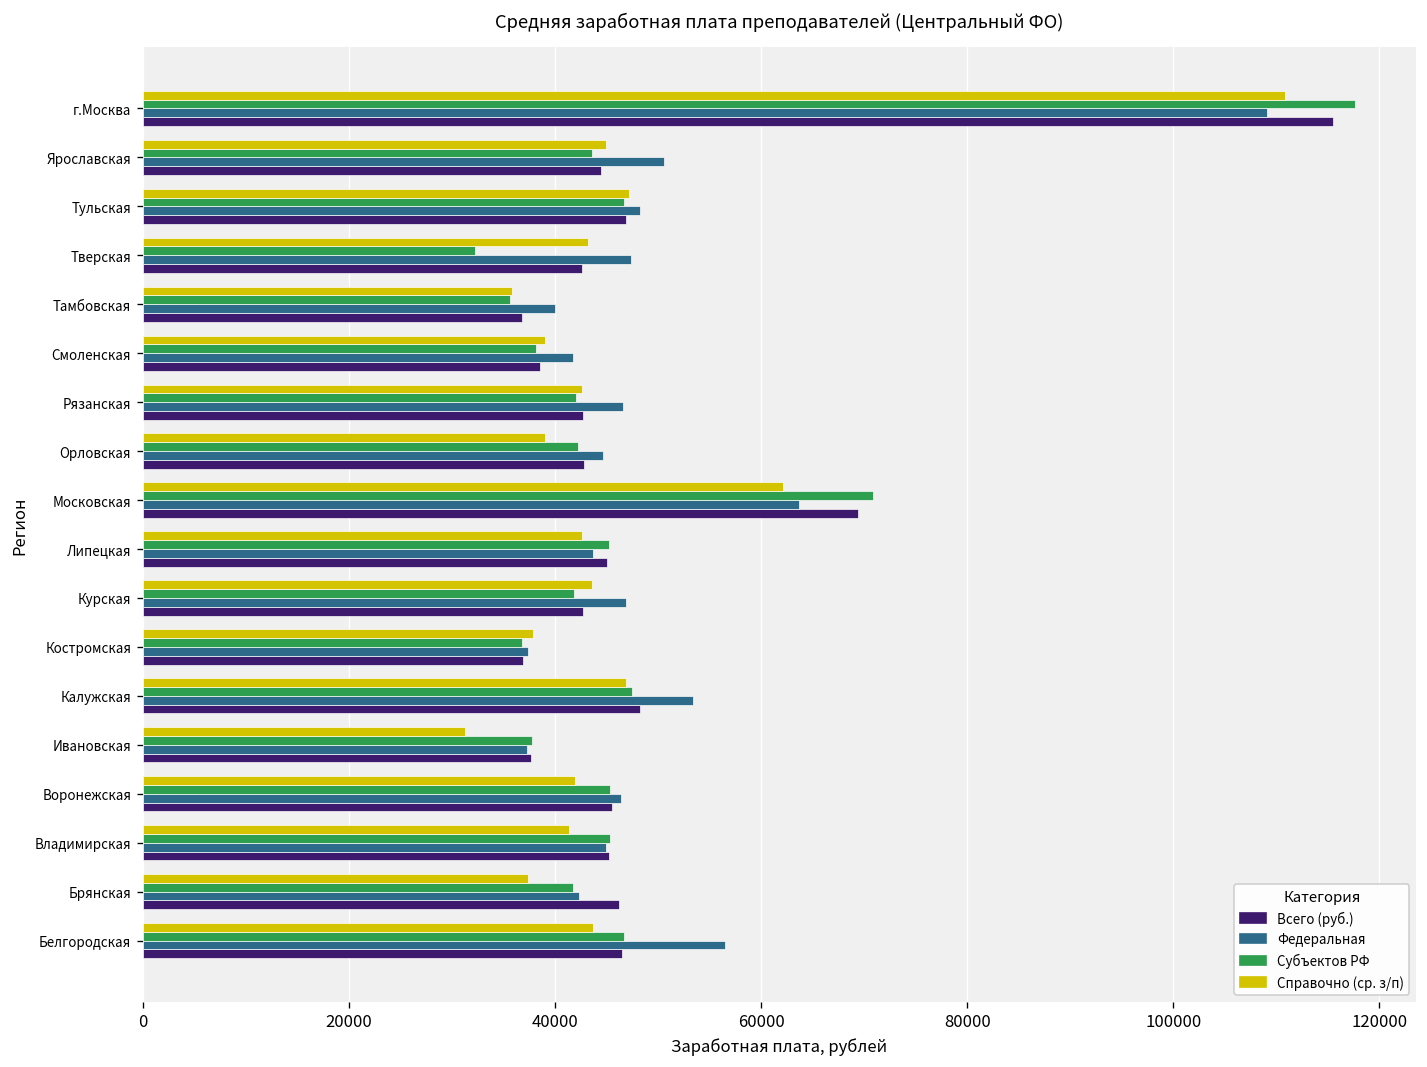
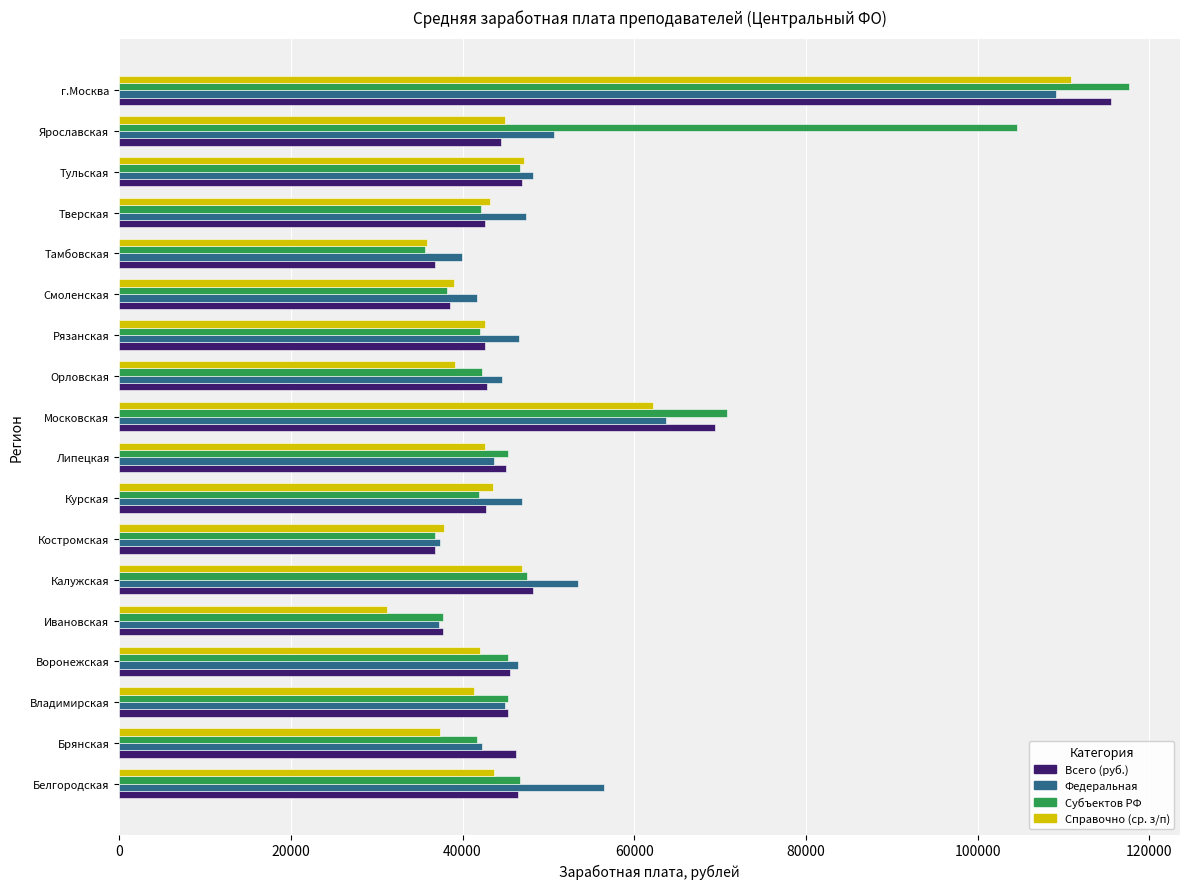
  {
    "Всего (руб.)": {
      "г.Москва": 115000,
      "Ярославская": 44000,
      "Тульская": 47000,
      "Тверская": 43000,
      "Тамбовская": 37000,
      "Смоленская": 39000,
      "Рязанская": 43000,
      "Орловская": 43000,
      "Московская": 69000,
      "Липецкая": 45000,
      "Курская": 43000,
      "Костромская": 37000,
      "Калужская": 48000,
      "Ивановская": 38000,
      "Воронежская": 46000,
      "Владимирская": 45000,
      "Брянская": 46000,
      "Белгородская": 46000
    },
    "Федеральная": {
      "г.Москва": 109000,
      "Ярославская": 51000,
      "Тульская": 48000,
      "Тверская": 47000,
      "Тамбовская": 40000,
      "Смоленская": 42000,
      "Рязанская": 47000,
      "Орловская": 45000,
      "Московская": 64000,
      "Липецкая": 44000,
      "Курская": 47000,
      "Костромская": 37000,
      "Калужская": 53000,
      "Ивановская": 37000,
      "Воронежская": 46000,
      "Владимирская": 45000,
      "Брянская": 42000,
      "Белгородская": 56000
    },
    "Субъектов РФ": {
      "г.Москва": 118000,
-     "Ярославская": 44000,
+     "Ярославская": 105000,
      "Тульская": 47000,
-     "Тверская": 32000,
+     "Тверская": 42000,
      "Тамбовская": 36000,
      "Смоленская": 38000,
      "Рязанская": 42000,
      "Орловская": 42000,
      "Московская": 71000,
      "Липецкая": 45000,
      "Курская": 42000,
      "Костромская": 37000,
      "Калужская": 47000,
      "Ивановская": 38000,
      "Воронежская": 45000,
      "Владимирская": 45000,
      "Брянская": 42000,
      "Белгородская": 47000
    },
    "Справочно (ср. з/п)": {
      "г.Москва": 111000,
      "Ярославская": 45000,
      "Тульская": 47000,
      "Тверская": 43000,
      "Тамбовская": 36000,
      "Смоленская": 39000,
      "Рязанская": 43000,
      "Орловская": 39000,
      "Московская": 62000,
      "Липецкая": 43000,
      "Курская": 44000,
      "Костромская": 38000,
      "Калужская": 47000,
      "Ивановская": 31000,
      "Воронежская": 42000,
      "Владимирская": 41000,
      "Брянская": 37000,
      "Белгородская": 44000
    }
  }
